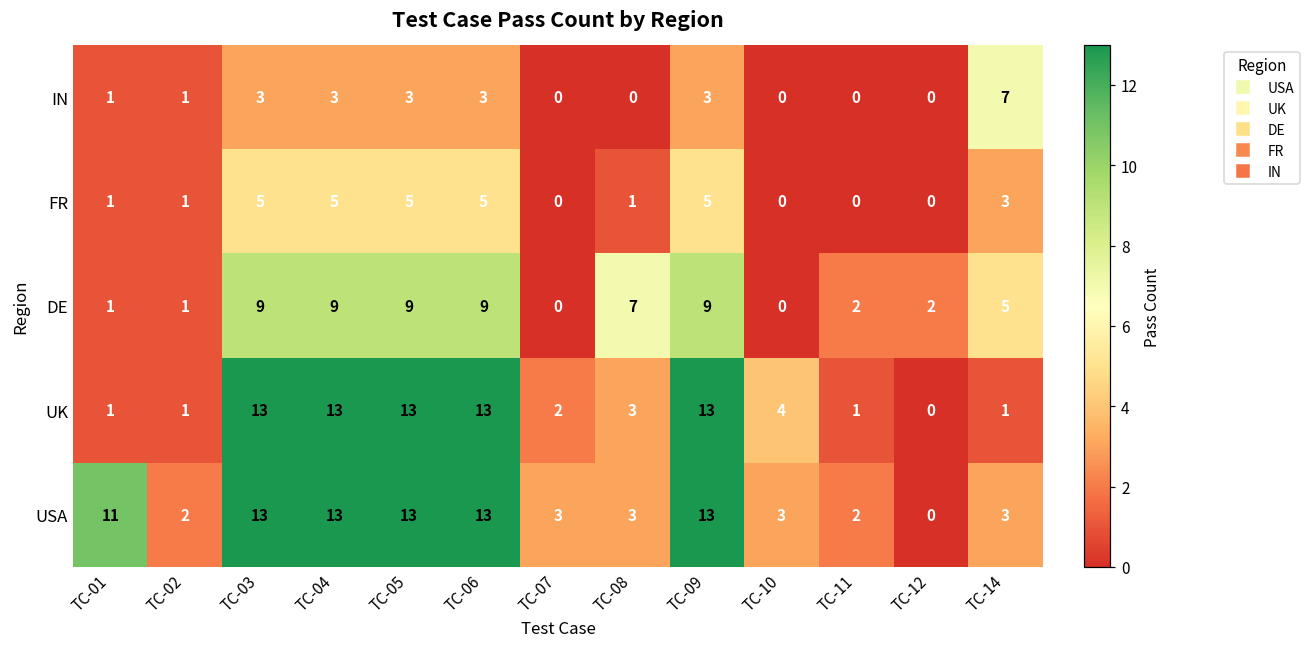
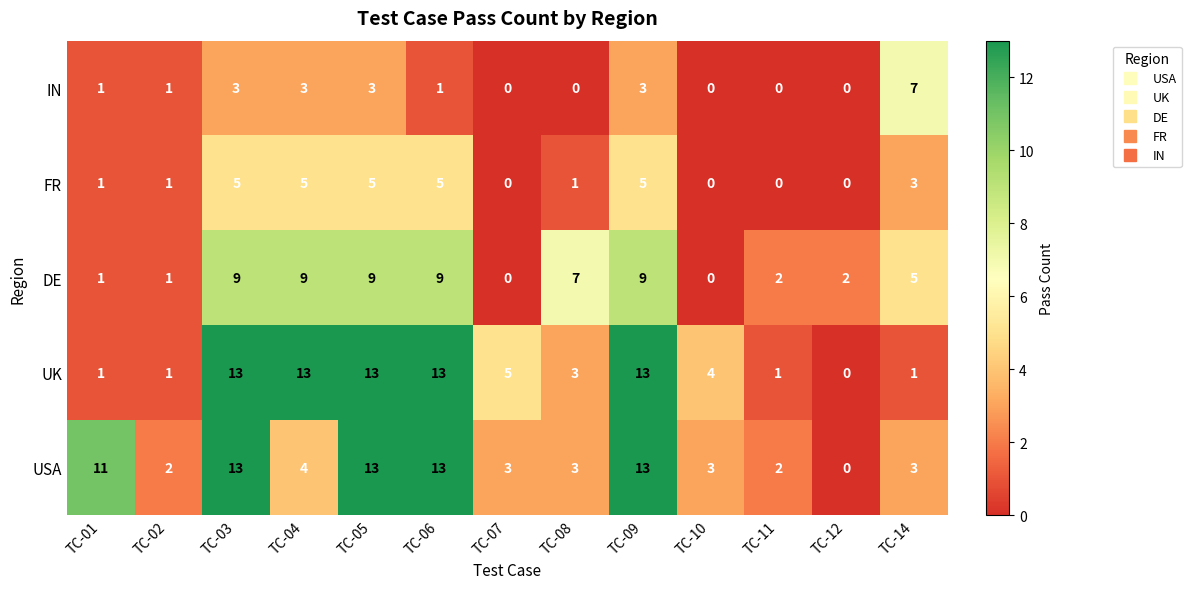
  {
    "IN": {
      "TC-01": 1,
      "TC-02": 1,
      "TC-03": 3,
      "TC-04": 3,
      "TC-05": 3,
-     "TC-06": 3,
+     "TC-06": 1,
      "TC-07": 0,
      "TC-08": 0,
      "TC-09": 3,
      "TC-10": 0,
      "TC-11": 0,
      "TC-12": 0,
      "TC-14": 7
    },
    "FR": {
      "TC-01": 1,
      "TC-02": 1,
      "TC-03": 5,
      "TC-04": 5,
      "TC-05": 5,
      "TC-06": 5,
      "TC-07": 0,
      "TC-08": 1,
      "TC-09": 5,
      "TC-10": 0,
      "TC-11": 0,
      "TC-12": 0,
      "TC-14": 3
    },
    "DE": {
      "TC-01": 1,
      "TC-02": 1,
      "TC-03": 9,
      "TC-04": 9,
      "TC-05": 9,
      "TC-06": 9,
      "TC-07": 0,
      "TC-08": 7,
      "TC-09": 9,
      "TC-10": 0,
      "TC-11": 2,
      "TC-12": 2,
      "TC-14": 5
    },
    "UK": {
      "TC-01": 1,
      "TC-02": 1,
      "TC-03": 13,
      "TC-04": 13,
      "TC-05": 13,
      "TC-06": 13,
-     "TC-07": 2,
+     "TC-07": 5,
      "TC-08": 3,
      "TC-09": 13,
      "TC-10": 4,
      "TC-11": 1,
      "TC-12": 0,
      "TC-14": 1
    },
    "USA": {
      "TC-01": 11,
      "TC-02": 2,
      "TC-03": 13,
-     "TC-04": 13,
+     "TC-04": 4,
      "TC-05": 13,
      "TC-06": 13,
      "TC-07": 3,
      "TC-08": 3,
      "TC-09": 13,
      "TC-10": 3,
      "TC-11": 2,
      "TC-12": 0,
      "TC-14": 3
    }
  }
